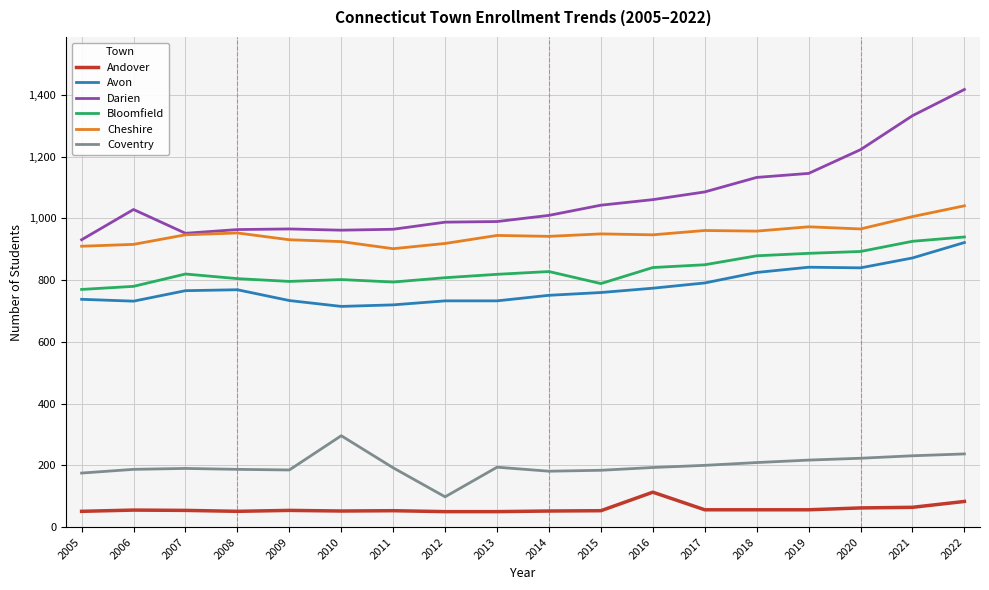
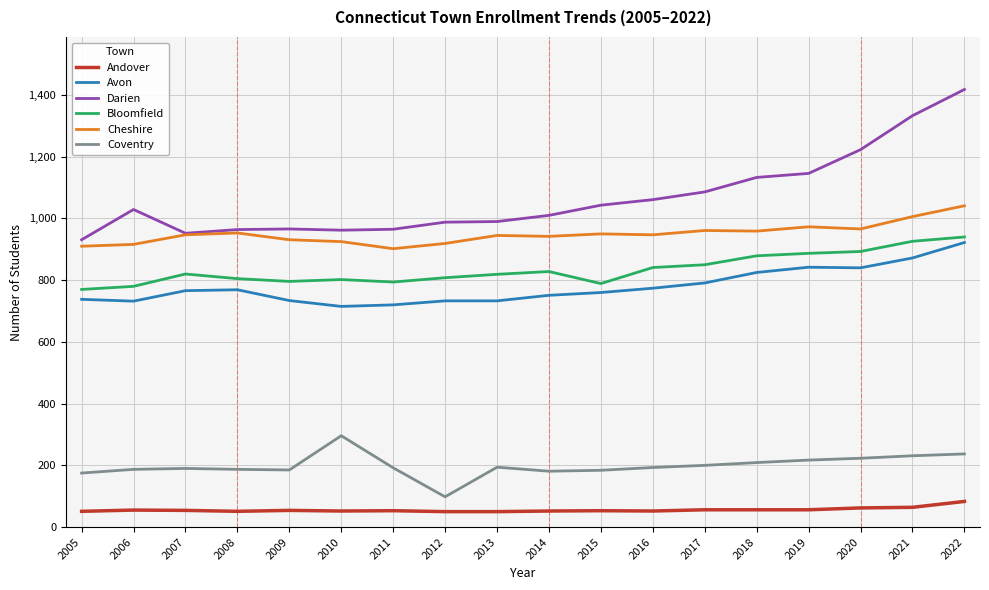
  {
    "Andover": {
      "2005": "50",
      "2006": "60",
      "2007": "50",
      "2008": "50",
      "2009": "50",
      "2010": "50",
      "2011": "50",
      "2012": "50",
      "2013": "50",
      "2014": "50",
      "2015": "50",
-     "2016": "110",
+     "2016": "50",
      "2017": "60",
      "2018": "60",
      "2019": "60",
      "2020": "60",
      "2021": "60",
      "2022": "80"
    },
    "Avon": {
      "2005": "740",
      "2006": "730",
      "2007": "770",
      "2008": "770",
      "2009": "730",
      "2010": "720",
      "2011": "720",
      "2012": "730",
      "2013": "730",
      "2014": "750",
      "2015": "760",
      "2016": "770",
      "2017": "790",
      "2018": "830",
      "2019": "840",
      "2020": "840",
      "2021": "870",
      "2022": "920"
    },
    "Darien": {
      "2005": "930",
      "2006": "1,030",
      "2008": "960",
      "2009": "970",
      "2010": "960",
      "2011": "970",
      "2012": "990",
      "2013": "990",
      "2014": "1,010",
      "2015": "1,040",
      "2016": "1,060",
      "2017": "1,090",
      "2018": "1,130",
      "2019": "1,150",
      "2020": "1,220",
      "2021": "1,330",
      "2022": "1,420"
    },
    "Bloomfield": {
      "2005": "770",
      "2006": "780",
      "2007": "820",
      "2008": "810",
      "2009": "800",
      "2010": "800",
      "2011": "790",
      "2012": "810",
      "2013": "820",
      "2014": "830",
      "2015": "790",
      "2016": "840",
      "2017": "850",
      "2018": "880",
      "2019": "890",
      "2020": "890",
      "2021": "930",
      "2022": "940"
    },
    "Cheshire": {
      "2005": "910",
      "2006": "920",
      "2008": "950",
      "2009": "930",
      "2010": "930",
      "2011": "900",
      "2012": "920",
      "2013": "950",
      "2014": "940",
      "2015": "950",
      "2016": "950",
      "2017": "960",
      "2018": "960",
      "2019": "970",
      "2020": "970",
      "2021": "1,010",
      "2022": "1,040"
    },
    "Coventry": {
      "2005": "180",
      "2006": "190",
      "2007": "190",
      "2008": "190",
      "2009": "190",
      "2010": "300",
      "2011": "190",
      "2012": "100",
      "2013": "190",
      "2014": "180",
      "2015": "180",
      "2016": "190",
      "2017": "200",
      "2018": "210",
      "2019": "220",
      "2020": "220",
      "2021": "230",
      "2022": "240"
    }
  }
